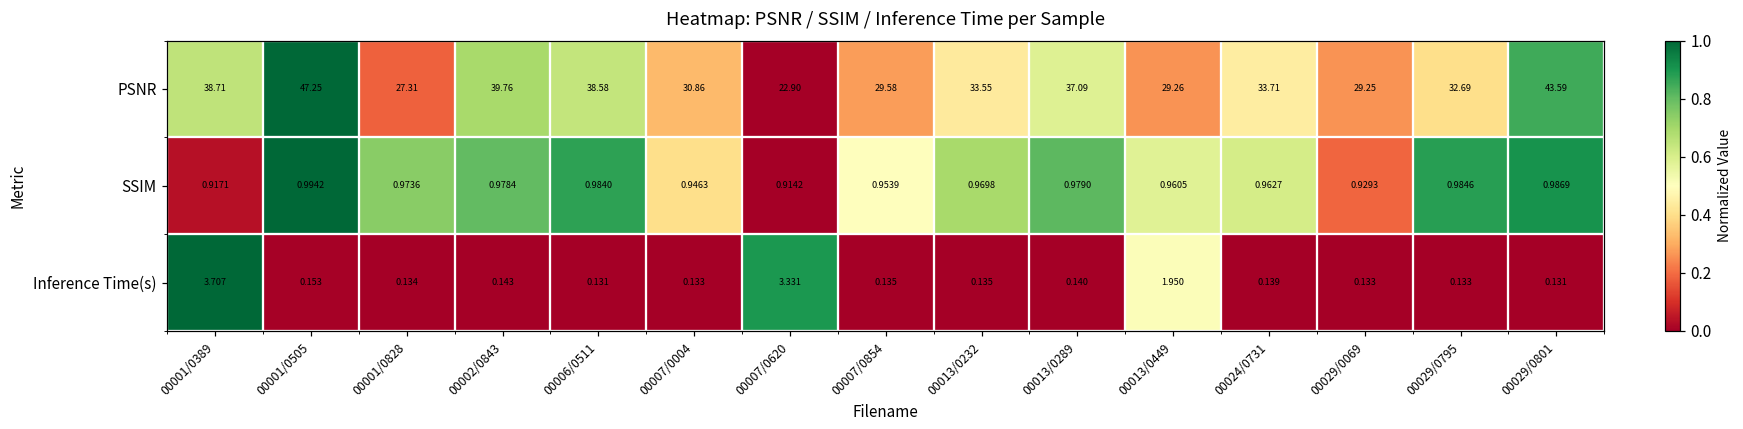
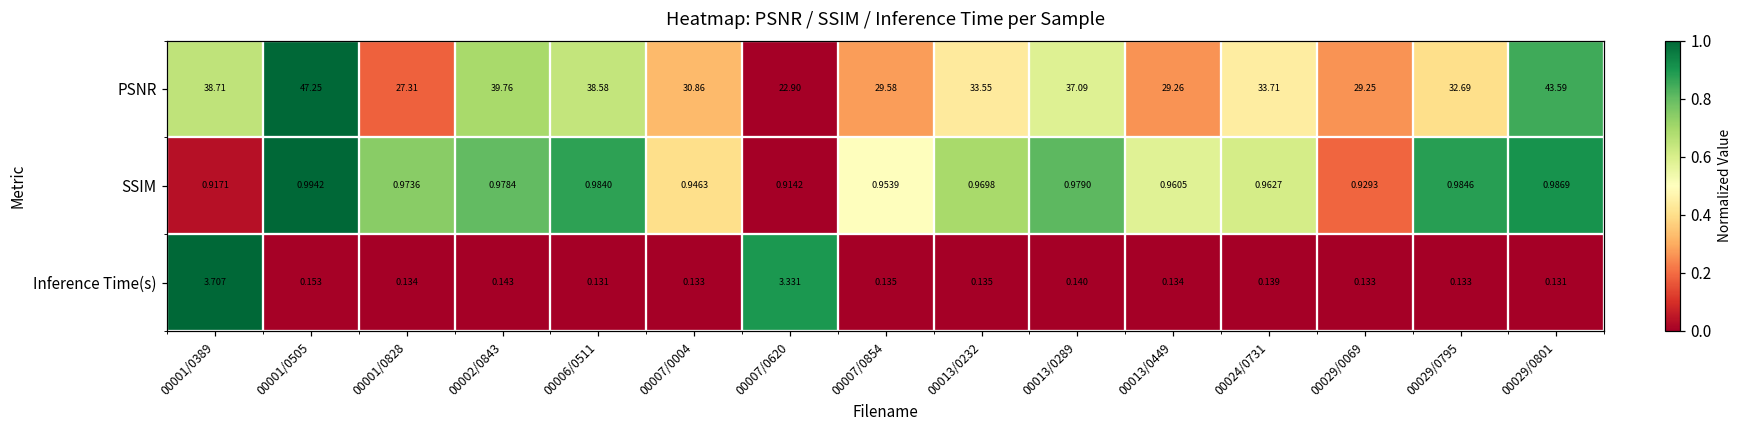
  {
    "PSNR": {
      "00001/0389": 38.71,
      "00001/0505": 47.25,
      "00001/0828": 27.31,
      "00002/0843": 39.76,
      "00006/0511": 38.58,
      "00007/0004": 30.86,
      "00007/0620": 22.90,
      "00007/0854": 29.58,
      "00013/0232": 33.55,
      "00013/0289": 37.09,
      "00013/0449": 29.26,
      "00024/0731": 33.71,
      "00029/0069": 29.25,
      "00029/0795": 32.69,
      "00029/0801": 43.59
    },
    "SSIM": {
      "00001/0389": 0.9171,
      "00001/0505": 0.9942,
      "00001/0828": 0.9736,
      "00002/0843": 0.9784,
      "00006/0511": 0.9840,
      "00007/0004": 0.9463,
      "00007/0620": 0.9142,
      "00007/0854": 0.9539,
      "00013/0232": 0.9698,
      "00013/0289": 0.9790,
      "00013/0449": 0.9605,
      "00024/0731": 0.9627,
      "00029/0069": 0.9293,
      "00029/0795": 0.9846,
      "00029/0801": 0.9869
    },
    "Inference Time(s)": {
      "00001/0389": 3.707,
      "00001/0505": 0.153,
      "00001/0828": 0.134,
      "00002/0843": 0.143,
      "00006/0511": 0.131,
      "00007/0004": 0.133,
      "00007/0620": 3.331,
      "00007/0854": 0.135,
      "00013/0232": 0.135,
      "00013/0289": 0.140,
-     "00013/0449": 1.950,
+     "00013/0449": 0.134,
      "00024/0731": 0.139,
      "00029/0069": 0.133,
      "00029/0795": 0.133,
      "00029/0801": 0.131
    }
  }
